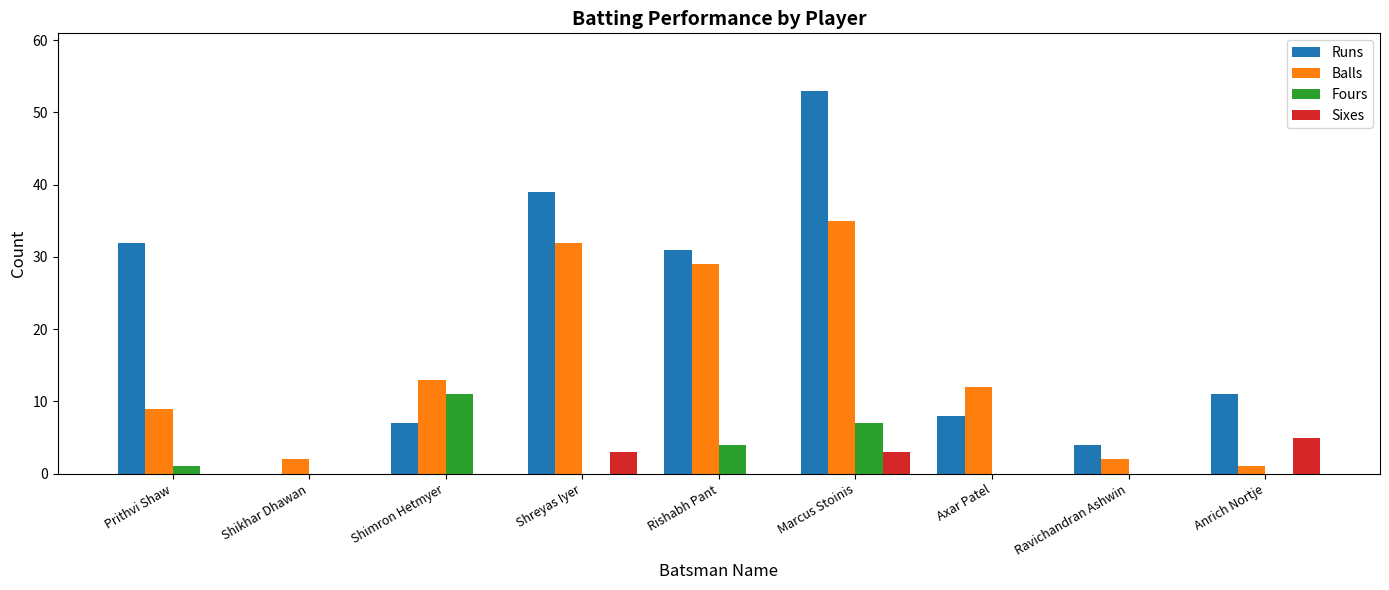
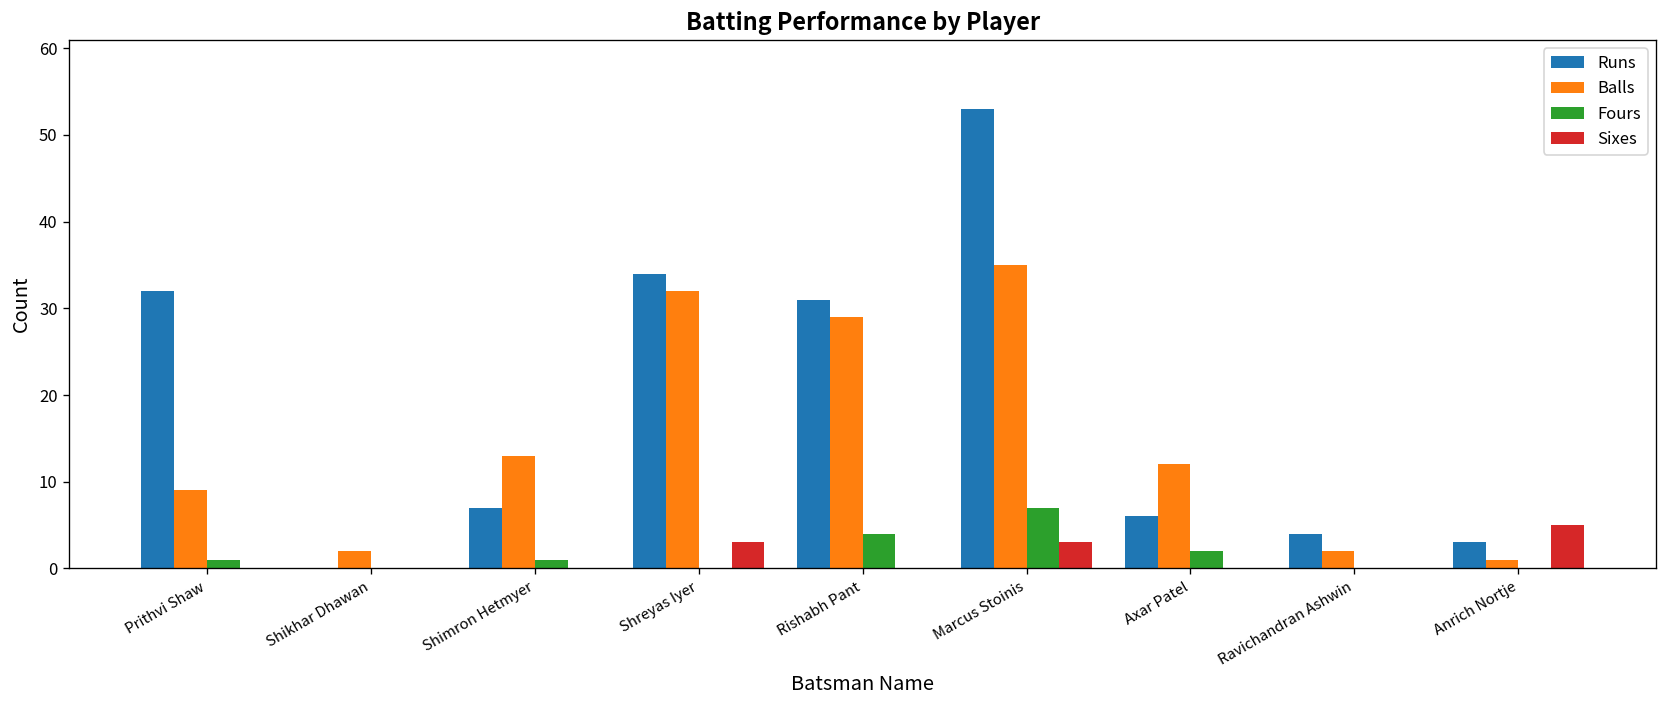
  {
    "Runs": {
      "Prithvi Shaw": 32,
      "Shikhar Dhawan": 0,
      "Shimron Hetmyer": 7,
-     "Shreyas Iyer": 39,
+     "Shreyas Iyer": 34,
      "Rishabh Pant": 31,
      "Marcus Stoinis": 53,
-     "Axar Patel": 8,
+     "Axar Patel": 6,
      "Ravichandran Ashwin": 4,
-     "Anrich Nortje": 11
+     "Anrich Nortje": 3
    },
    "Balls": {
      "Prithvi Shaw": 9,
      "Shikhar Dhawan": 2,
      "Shimron Hetmyer": 13,
      "Shreyas Iyer": 32,
      "Rishabh Pant": 29,
      "Marcus Stoinis": 35,
      "Axar Patel": 12,
      "Ravichandran Ashwin": 2,
      "Anrich Nortje": 1
    },
    "Fours": {
      "Prithvi Shaw": 1,
      "Shikhar Dhawan": 0,
-     "Shimron Hetmyer": 11,
+     "Shimron Hetmyer": 1,
      "Shreyas Iyer": 0,
      "Rishabh Pant": 4,
      "Marcus Stoinis": 7,
-     "Axar Patel": 0,
+     "Axar Patel": 2,
      "Ravichandran Ashwin": 0,
      "Anrich Nortje": 0
    },
    "Sixes": {
      "Prithvi Shaw": 0,
      "Shikhar Dhawan": 0,
      "Shimron Hetmyer": 0,
      "Shreyas Iyer": 3,
      "Rishabh Pant": 0,
      "Marcus Stoinis": 3,
      "Axar Patel": 0,
      "Ravichandran Ashwin": 0,
      "Anrich Nortje": 5
    }
  }
